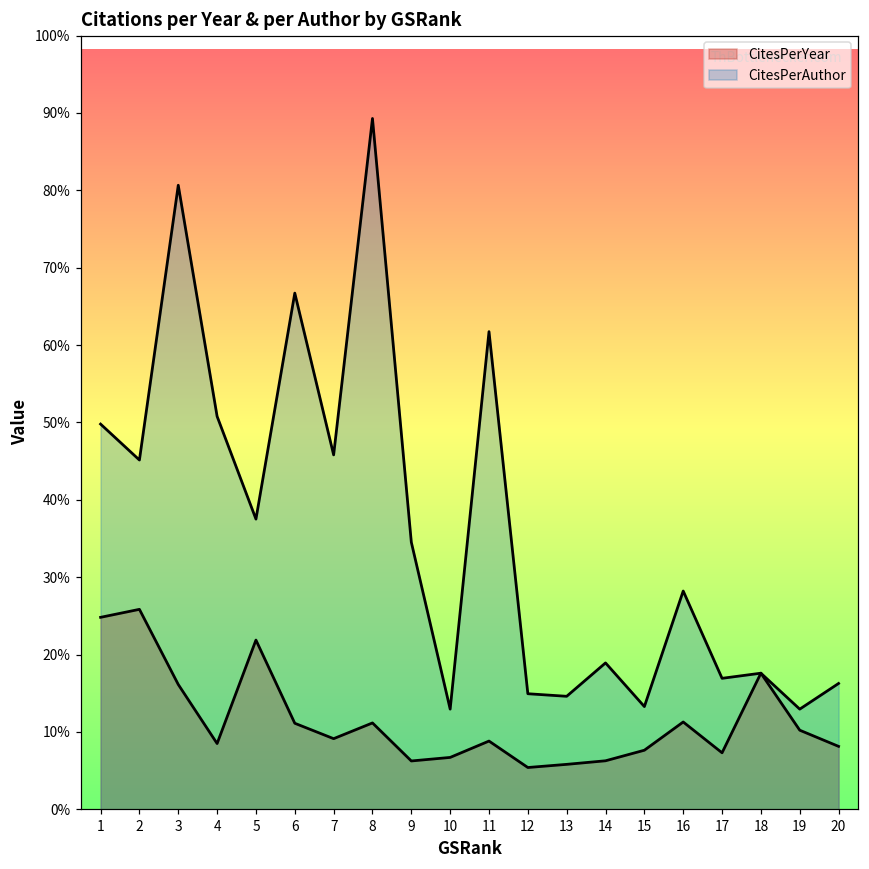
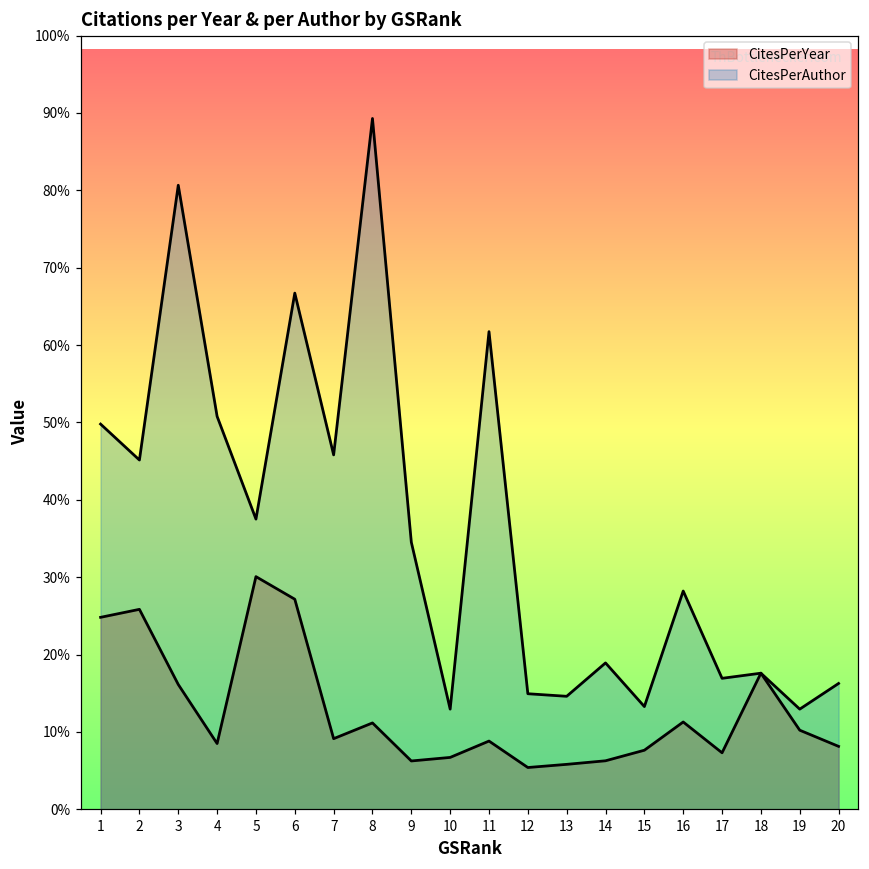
  {
    "CitesPerYear": {
      "1": "25%",
      "2": "26%",
      "3": "16%",
      "4": "8%",
-     "5": "22%",
-     "6": "11%",
+     "5": "30%",
+     "6": "27%",
      "7": "9%",
      "8": "11%",
      "9": "6%",
      "10": "7%",
      "11": "9%",
      "12": "5%",
      "13": "6%",
      "14": "6%",
      "15": "8%",
      "16": "11%",
      "17": "7%",
      "19": "10%",
      "20": "8%"
    },
    "CitesPerAuthor": {
      "1": "50%",
      "2": "45%",
      "3": "81%",
      "4": "51%",
      "5": "38%",
      "6": "67%",
      "7": "46%",
      "8": "89%",
      "9": "35%",
      "10": "13%",
      "11": "62%",
      "12": "15%",
      "13": "15%",
      "14": "19%",
      "15": "13%",
      "16": "28%",
      "17": "17%",
      "19": "13%",
      "20": "16%"
    }
  }
